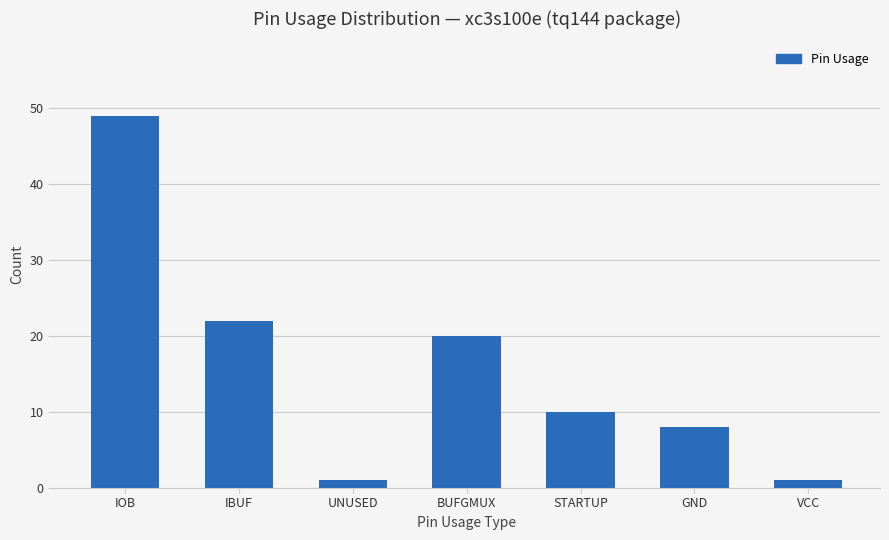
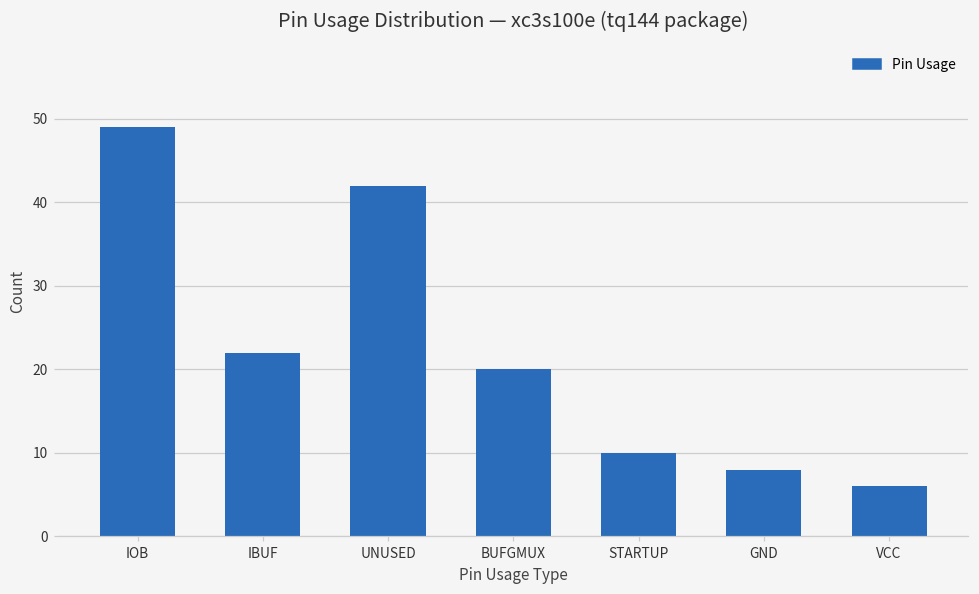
  {
    "IOB": 49,
    "IBUF": 22,
-   "UNUSED": 1,
+   "UNUSED": 42,
    "BUFGMUX": 20,
    "STARTUP": 10,
    "GND": 8,
-   "VCC": 1
+   "VCC": 6
  }
